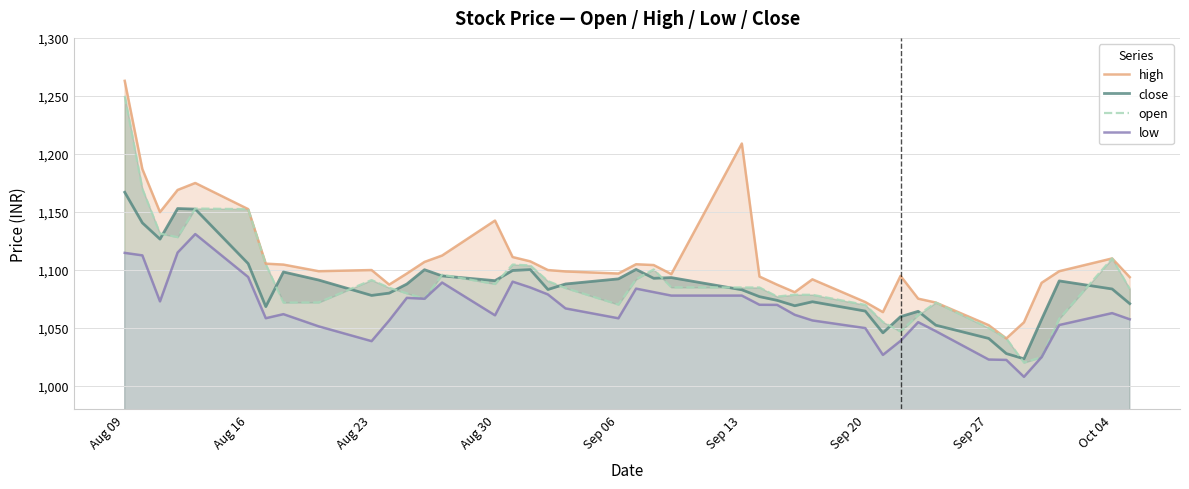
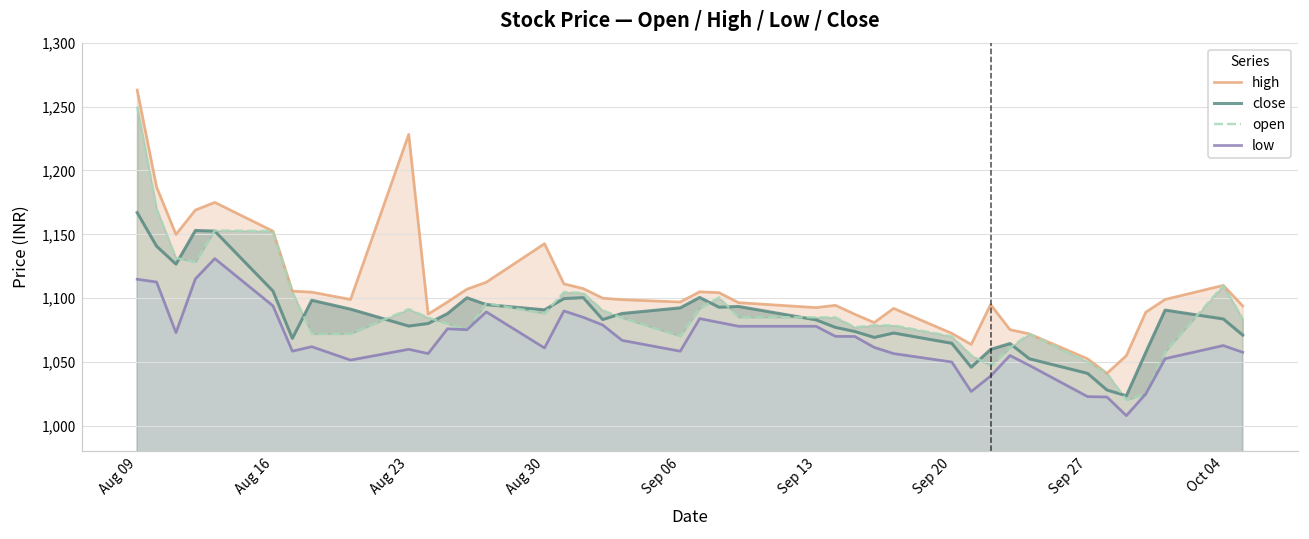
  {
    "high": {
      "Aug 09": "1,263",
-     "Aug 23": "1,100",
+     "Aug 23": "1,228",
      "Aug 30": "1,143",
      "Sep 06": "1,097",
-     "Sep 13": "1,209",
+     "Sep 13": "1,093",
      "Sep 20": "1,072",
      "Sep 27": "1,053"
    },
    "low": {
      "Aug 09": "1,115",
      "Aug 16": "1,094",
-     "Aug 23": "1,039",
+     "Aug 23": "1,060",
      "Aug 30": "1,061",
      "Sep 06": "1,058",
      "Sep 13": "1,078",
      "Sep 20": "1,050",
      "Sep 27": "1,023",
      "Oct 04": "1,063"
    }
  }
